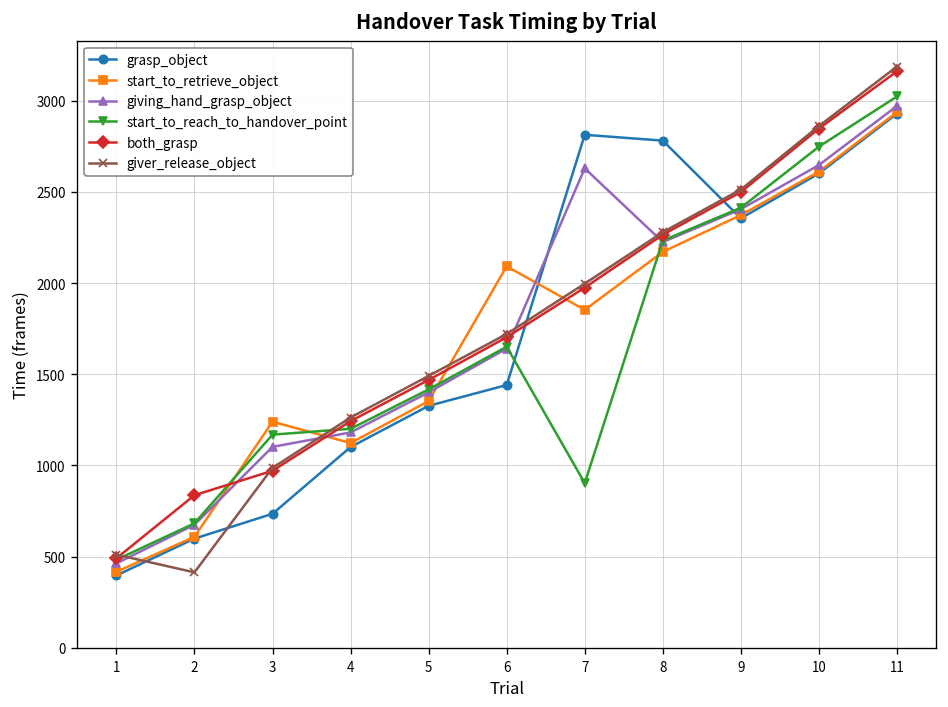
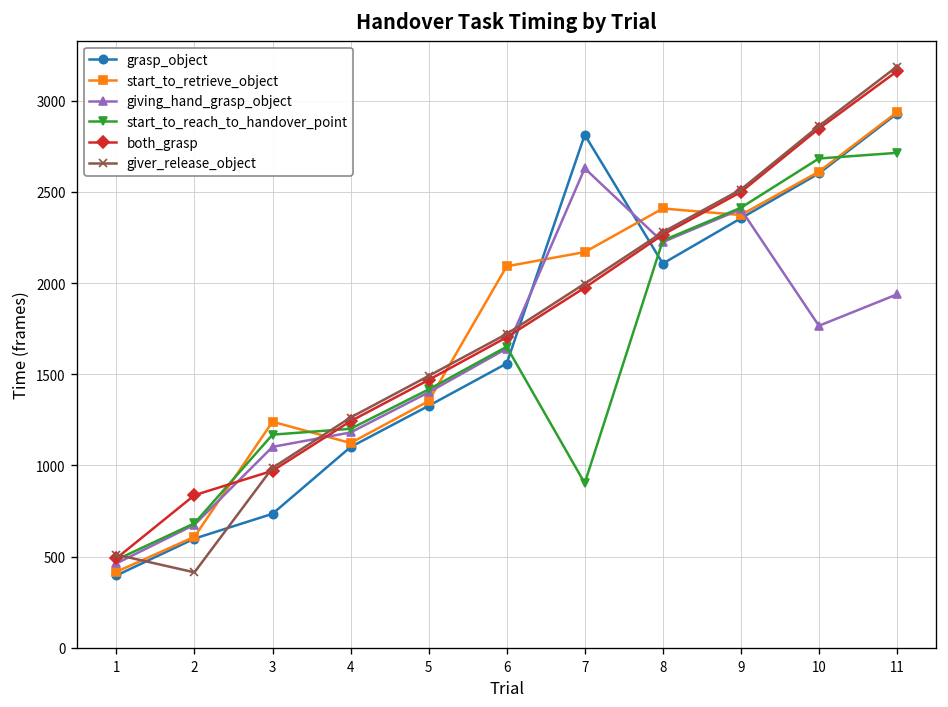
  {
    "grasp_object": {
      "1": 400,
      "3": 740,
      "4": 1100,
      "5": 1330,
-     "6": 1440,
+     "6": 1560,
      "7": 2810,
-     "8": 2780,
+     "8": 2110,
      "9": 2360
    },
    "start_to_retrieve_object": {
      "1": 420,
      "3": 1240,
      "4": 1120,
      "5": 1350,
      "6": 2090,
-     "7": 1850,
-     "8": 2170,
+     "7": 2170,
+     "8": 2410,
      "9": 2370
    },
    "giving_hand_grasp_object": {
      "1": 460,
      "3": 1100,
      "4": 1180,
      "7": 2630,
-     "10": 2650,
-     "11": 2970
+     "10": 1770,
+     "11": 1940
    },
    "start_to_reach_to_handover_point": {
      "3": 1170,
      "4": 1200,
      "7": 900,
-     "10": 2750,
-     "11": 3020
+     "10": 2680,
+     "11": 2710
    },
    "both_grasp": {
      "2": 840,
      "4": 1240,
      "5": 1470,
      "6": 1700,
      "7": 1980,
      "11": 3160
    },
    "giver_release_object": {
      "1": 510,
      "2": 410,
      "4": 1260,
      "5": 1490,
      "6": 1720,
      "7": 2000,
      "11": 3190
    }
  }
